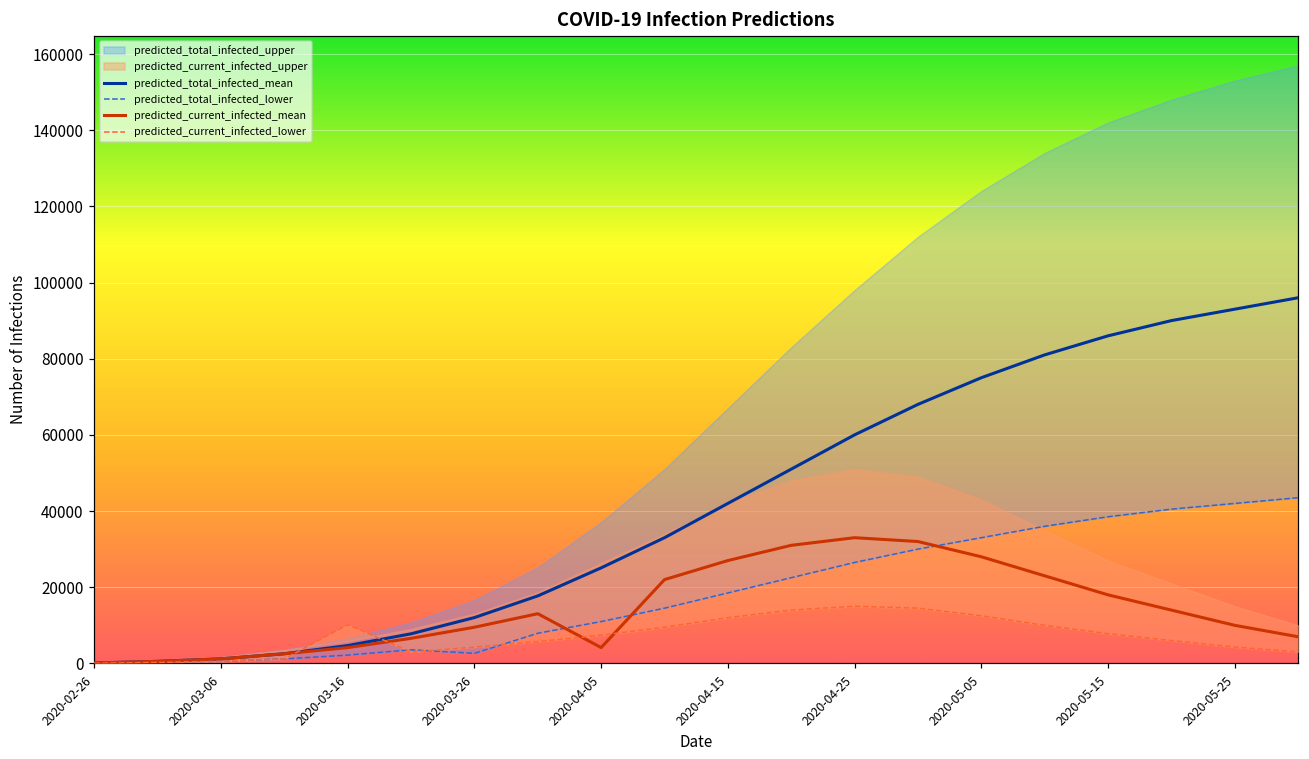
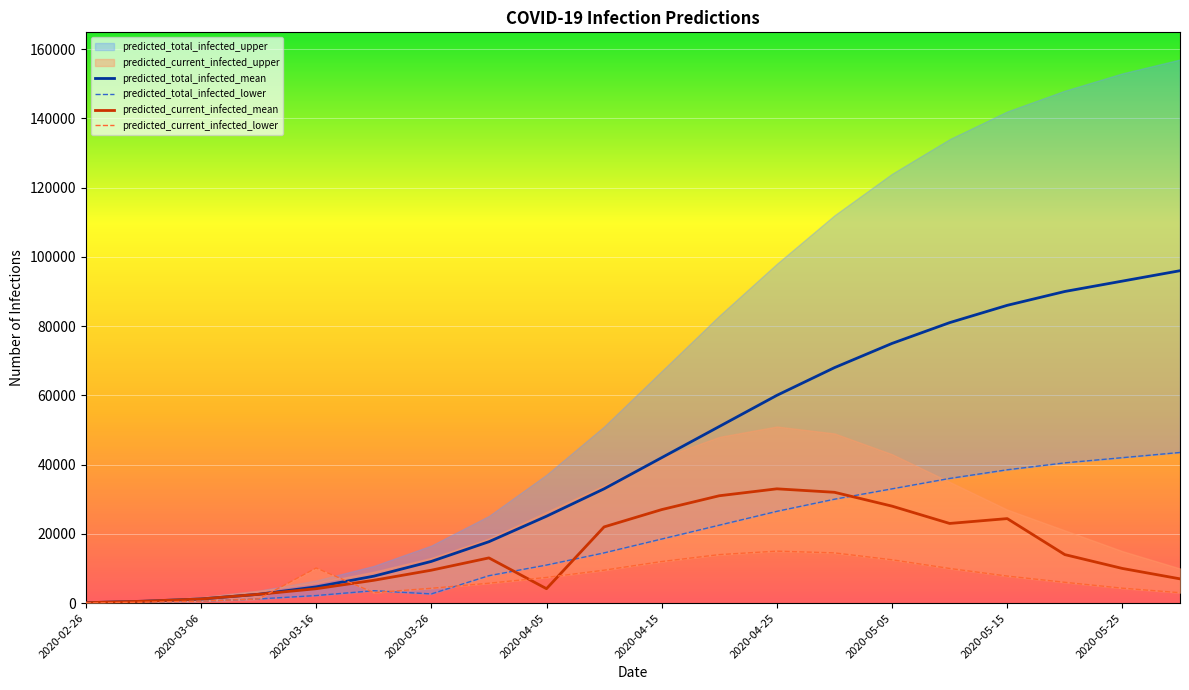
  {
    "predicted_total_infected_mean": {
      "2020-03-26": 12000,
      "2020-04-05": 25000,
      "2020-04-25": 60000,
      "2020-05-05": 75000,
      "2020-05-15": 86000,
      "2020-05-25": 93000
    },
    "predicted_total_infected_lower": {
      "2020-03-16": 2000,
      "2020-03-26": 3000,
      "2020-04-05": 11000,
      "2020-04-15": 19000,
      "2020-04-25": 27000,
      "2020-05-05": 33000,
      "2020-05-15": 39000,
      "2020-05-25": 42000
    },
    "predicted_current_infected_mean": {
      "2020-03-26": 9000,
      "2020-04-05": 4000,
      "2020-04-15": 27000,
      "2020-04-25": 33000,
      "2020-05-05": 28000,
-     "2020-05-15": 18000,
+     "2020-05-15": 24000,
      "2020-05-25": 10000
    },
    "predicted_current_infected_lower": {
      "2020-03-26": 4000,
      "2020-04-05": 7000,
      "2020-04-15": 12000,
      "2020-04-25": 15000,
      "2020-05-05": 13000,
      "2020-05-15": 8000,
      "2020-05-25": 4000
    }
  }
